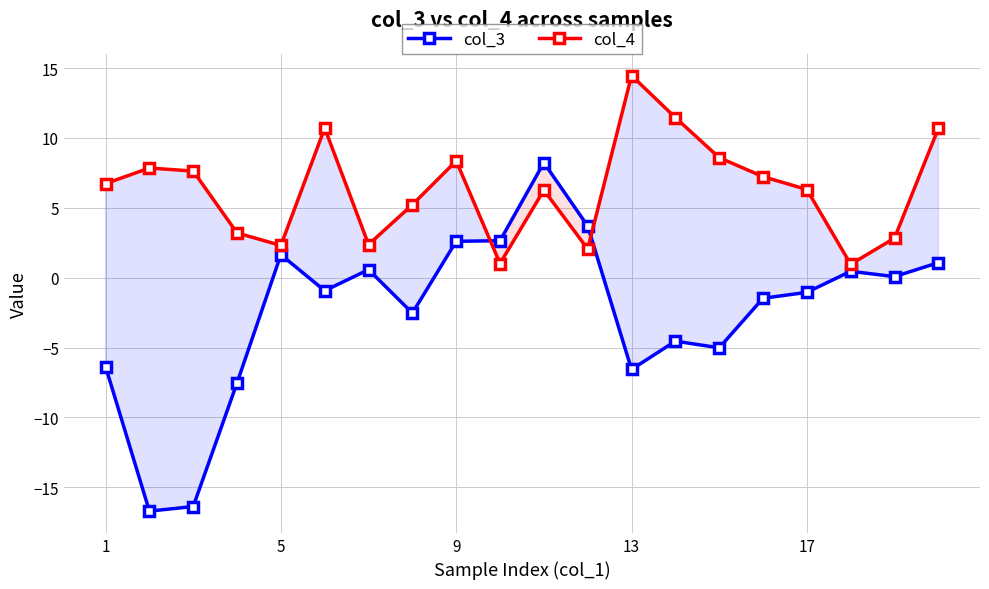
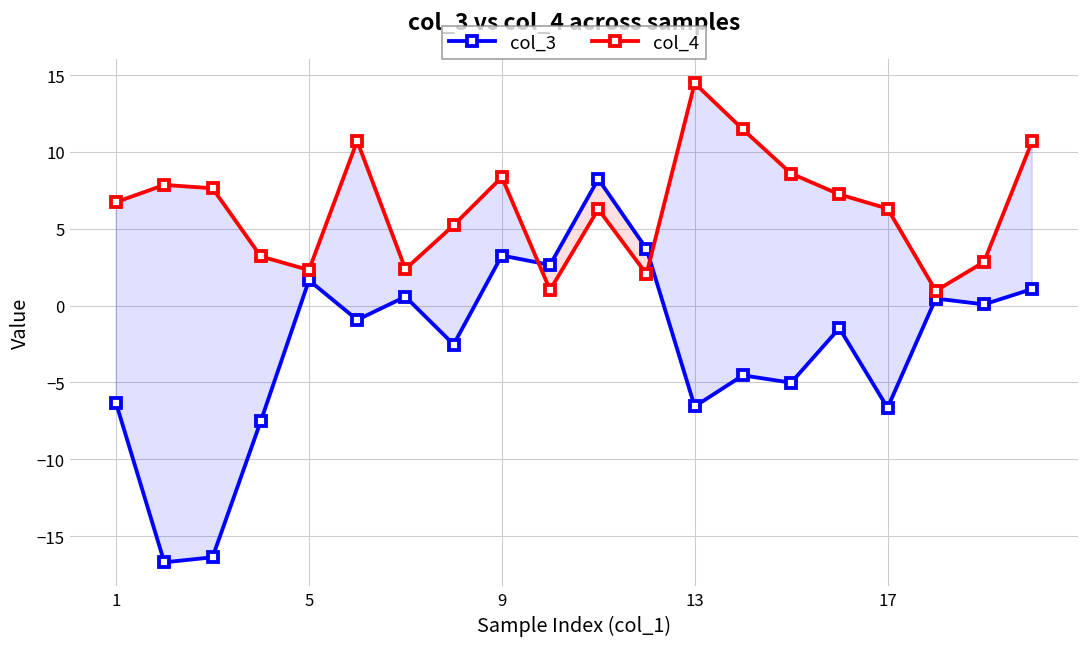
  {
    "col_3": {
      "1": -6.4,
      "5": 1.6,
-     "9": 2.6,
+     "9": 3.3,
      "13": -6.6,
-     "17": -1.0
+     "17": -6.6
    }
  }
